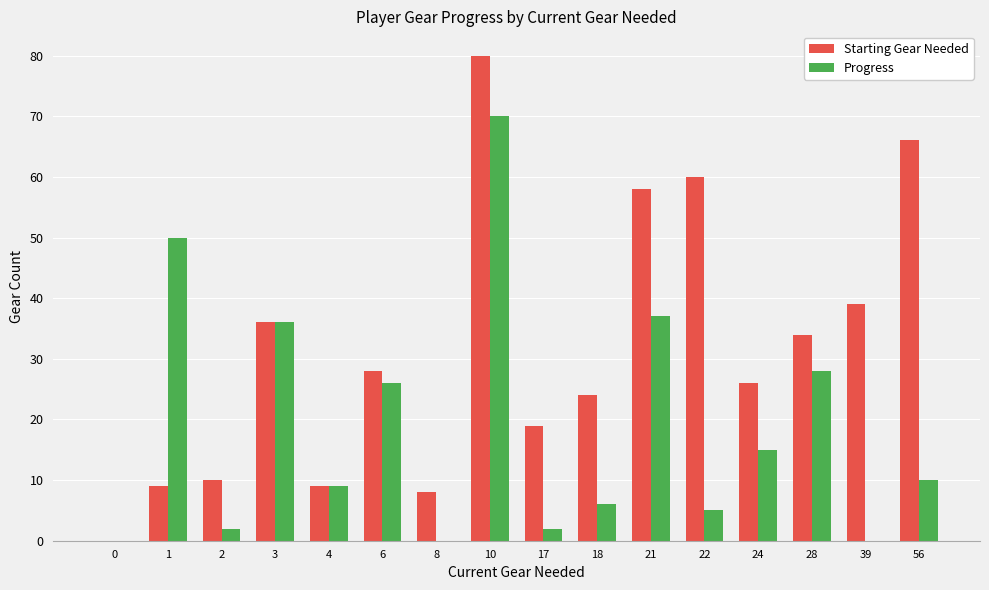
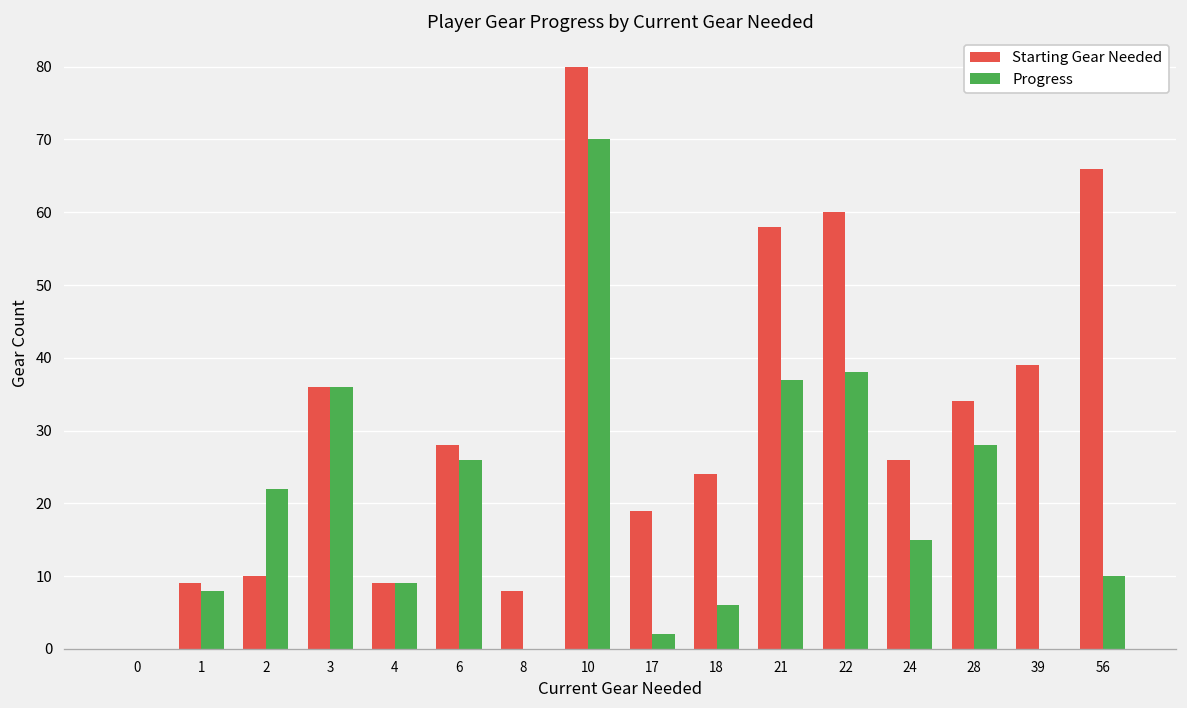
  {
    "Starting Gear Needed": {
      "0": 0,
      "1": 9,
      "2": 10,
      "3": 36,
      "4": 9,
      "6": 28,
      "8": 8,
      "10": 80,
      "17": 19,
      "18": 24,
      "21": 58,
      "22": 60,
      "24": 26,
      "28": 34,
      "39": 39,
      "56": 66
    },
    "Progress": {
      "0": 0,
-     "1": 50,
-     "2": 2,
+     "1": 8,
+     "2": 22,
      "3": 36,
      "4": 9,
      "6": 26,
      "8": 0,
      "10": 70,
      "17": 2,
      "18": 6,
      "21": 37,
-     "22": 5,
+     "22": 38,
      "24": 15,
      "28": 28,
      "39": 0,
      "56": 10
    }
  }
